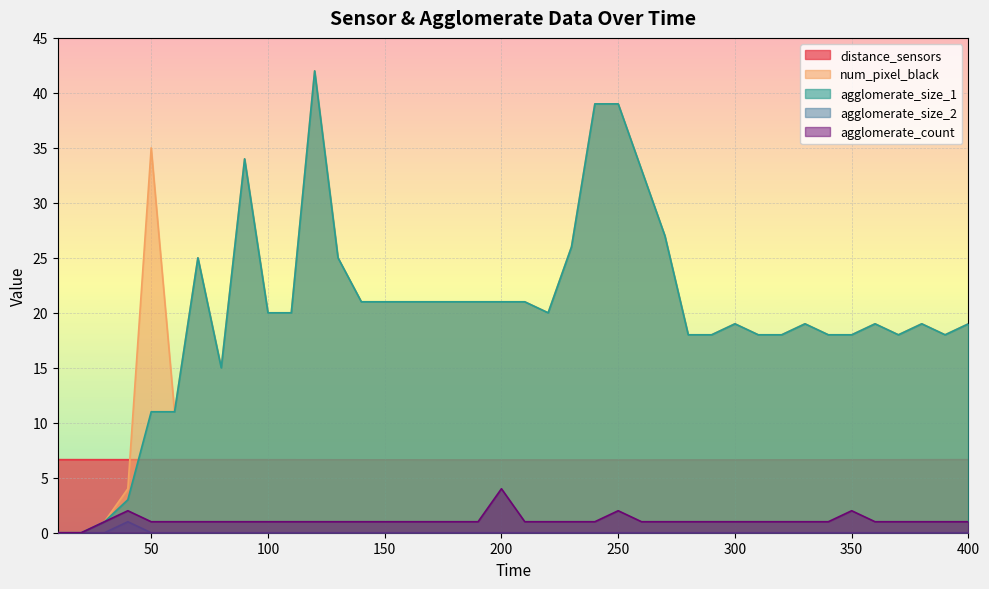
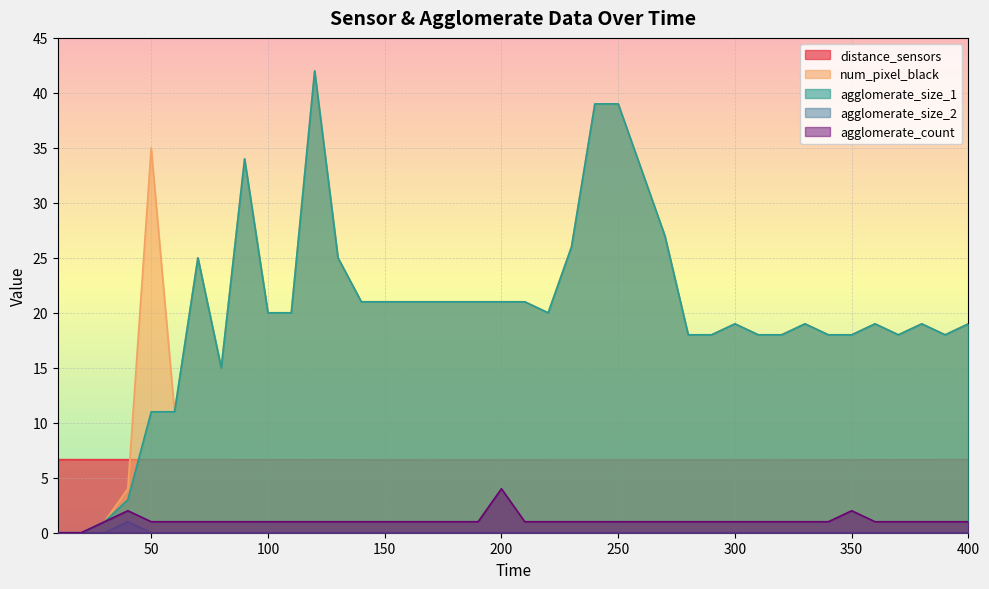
  {
    "distance_sensors": {
      "50": 6.6,
      "100": 6.6,
      "150": 6.6,
      "200": 6.6,
      "250": 6.6,
      "300": 6.6,
      "350": 6.6,
      "400": 6.6
    },
    "num_pixel_black": {
      "50": 35
    },
    "agglomerate_count": {
      "50": 1,
      "100": 1,
      "150": 1,
      "200": 4,
-     "250": 2,
+     "250": 1,
      "300": 1,
      "350": 2,
      "400": 1
    }
  }
